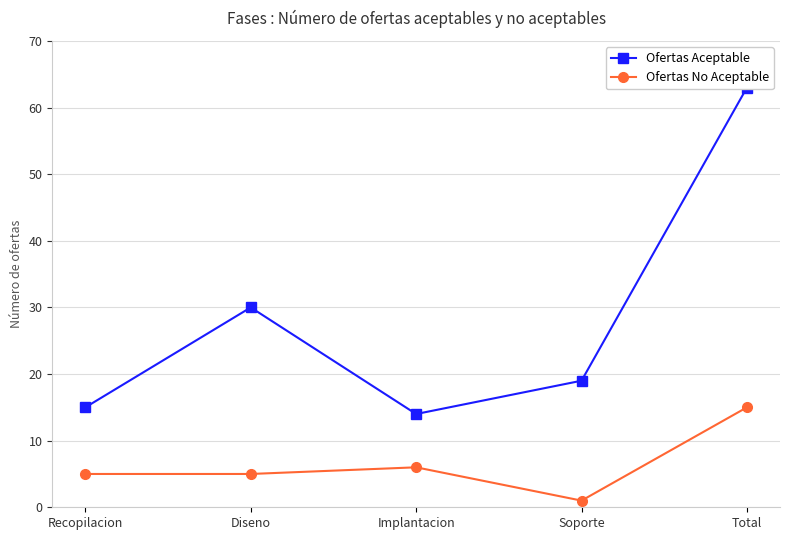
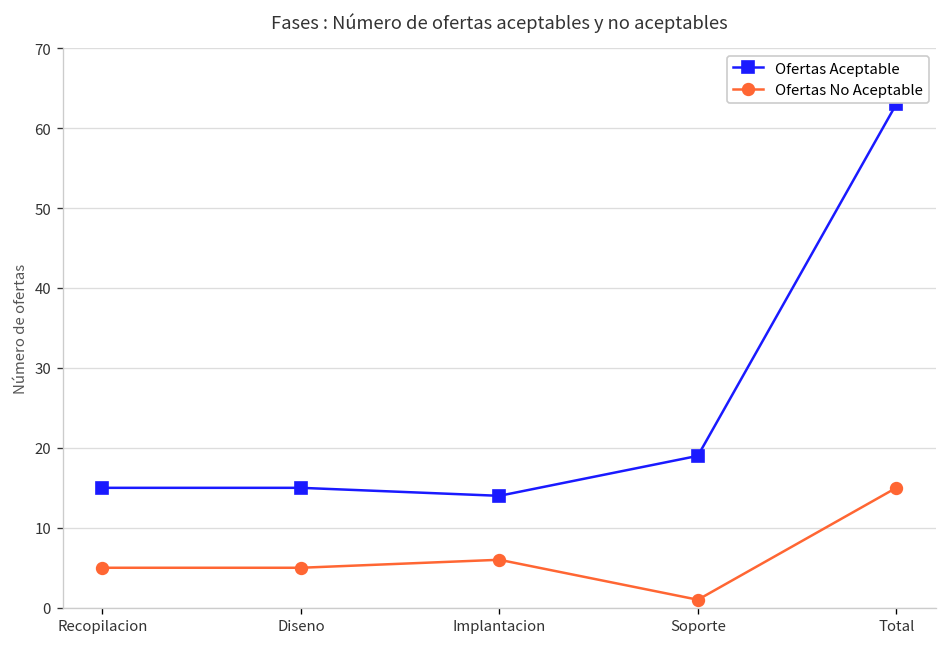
  {
    "Ofertas Aceptable": {
      "Recopilacion": 15,
-     "Diseno": 30,
+     "Diseno": 15,
      "Implantacion": 14,
      "Soporte": 19
    },
    "Ofertas No Aceptable": {
      "Recopilacion": 5,
      "Diseno": 5,
      "Implantacion": 6,
      "Soporte": 1,
      "Total": 15
    }
  }
